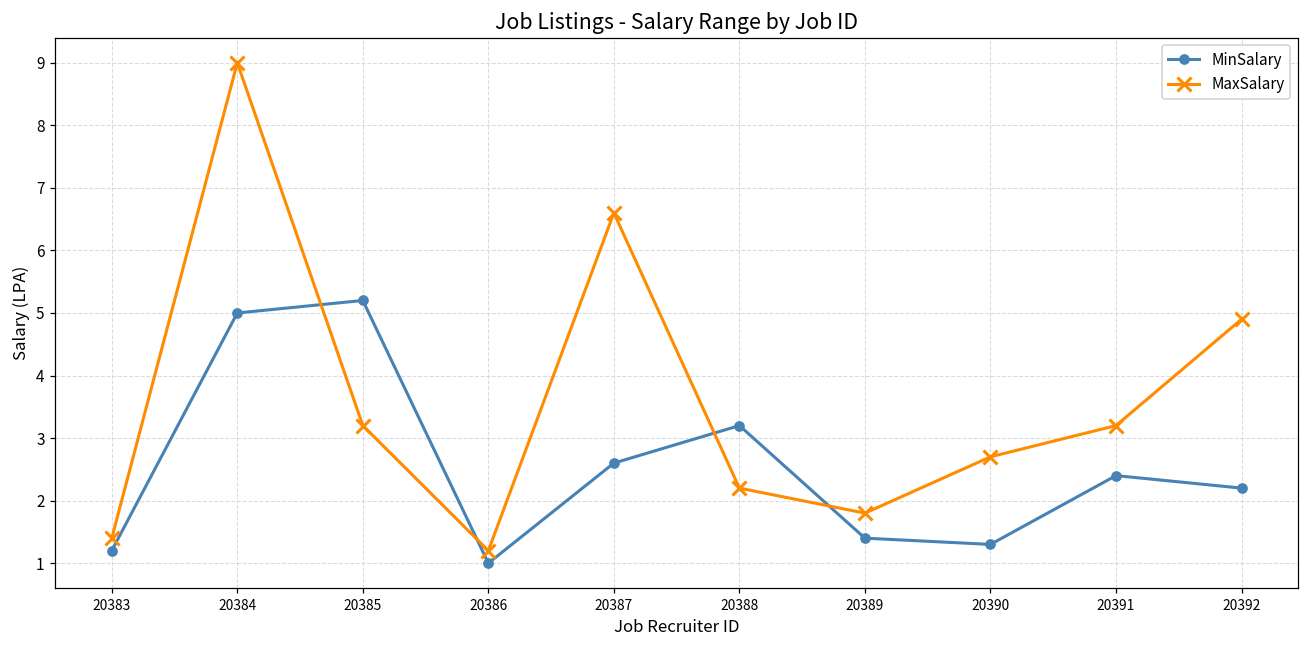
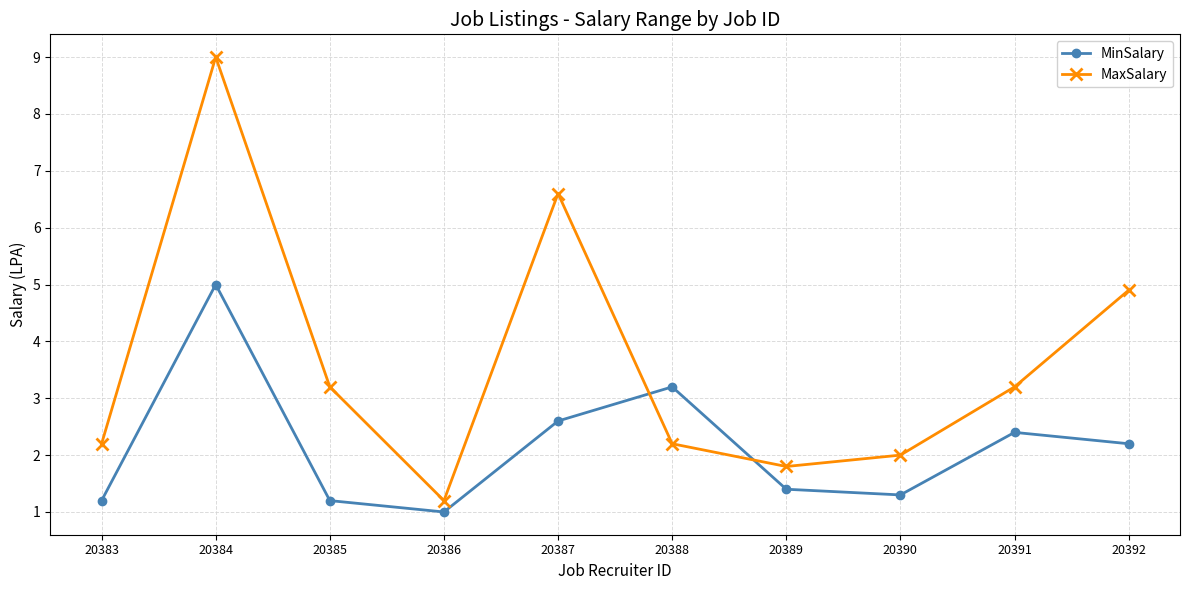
  {
    "MinSalary": {
      "20383": 1.2,
      "20384": 5.0,
-     "20385": 5.2,
+     "20385": 1.2,
      "20386": 1.0,
      "20387": 2.6,
      "20388": 3.2,
      "20389": 1.4,
      "20390": 1.3,
      "20391": 2.4,
      "20392": 2.2
    },
    "MaxSalary": {
-     "20383": 1.4,
+     "20383": 2.2,
      "20384": 9.0,
      "20385": 3.2,
      "20386": 1.2,
      "20387": 6.6,
      "20388": 2.2,
      "20389": 1.8,
-     "20390": 2.7,
+     "20390": 2.0,
      "20391": 3.2,
      "20392": 4.9
    }
  }
